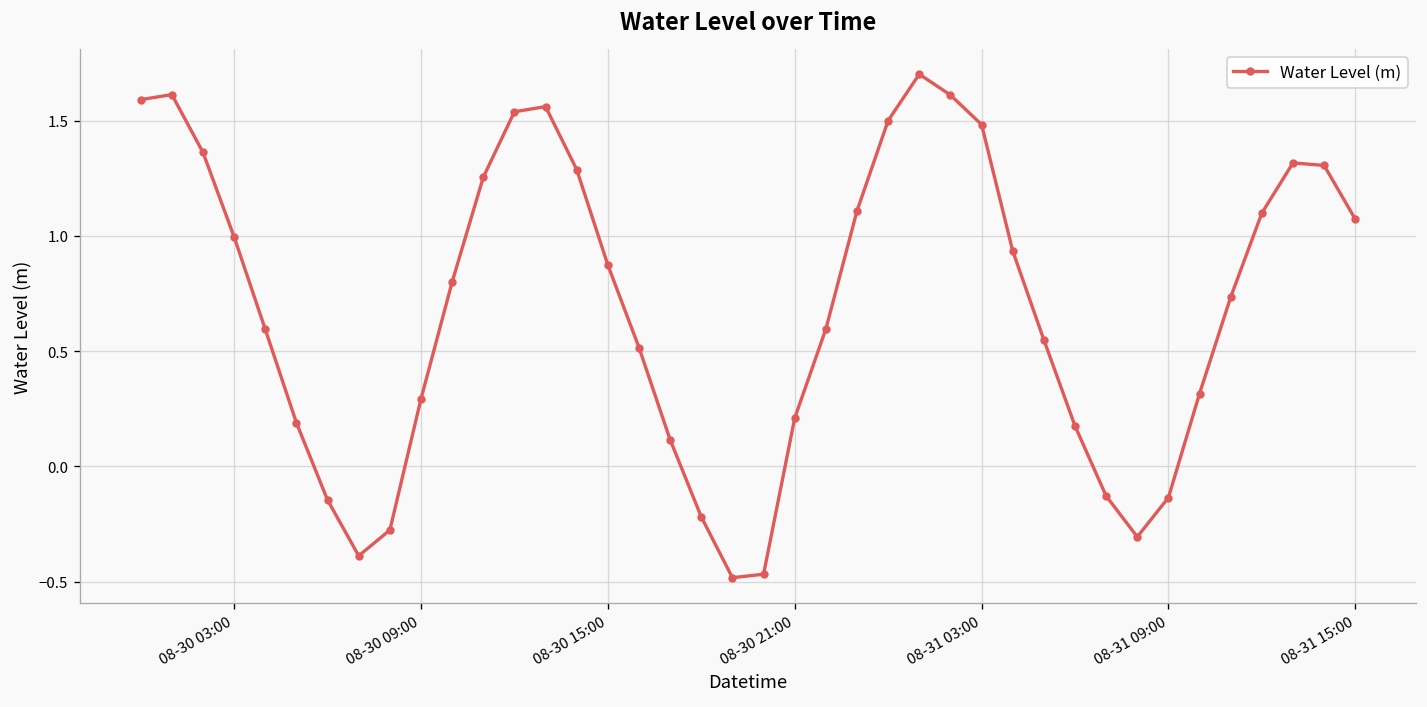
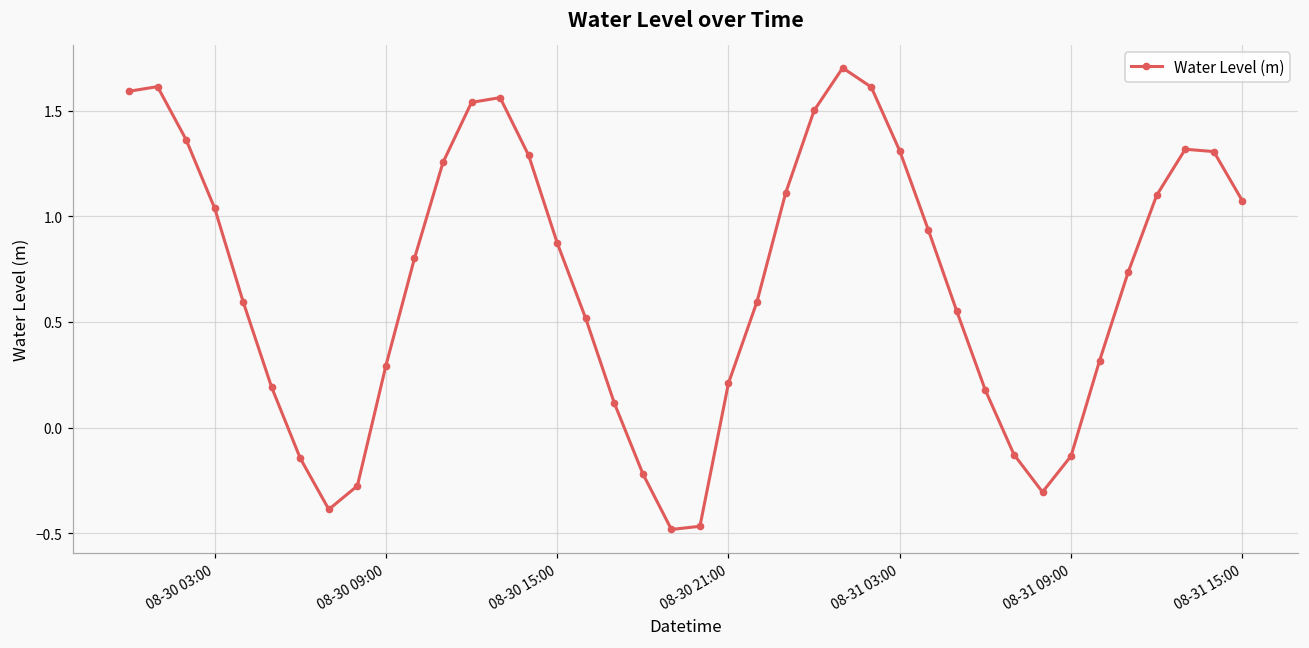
  {
-   "08-30 03:00": 1.00,
+   "08-30 03:00": 1.04,
    "08-30 09:00": 0.29,
    "08-30 15:00": 0.87,
    "08-30 21:00": 0.21,
-   "08-31 03:00": 1.48,
+   "08-31 03:00": 1.31,
    "08-31 09:00": -0.13,
    "08-31 15:00": 1.07
  }
